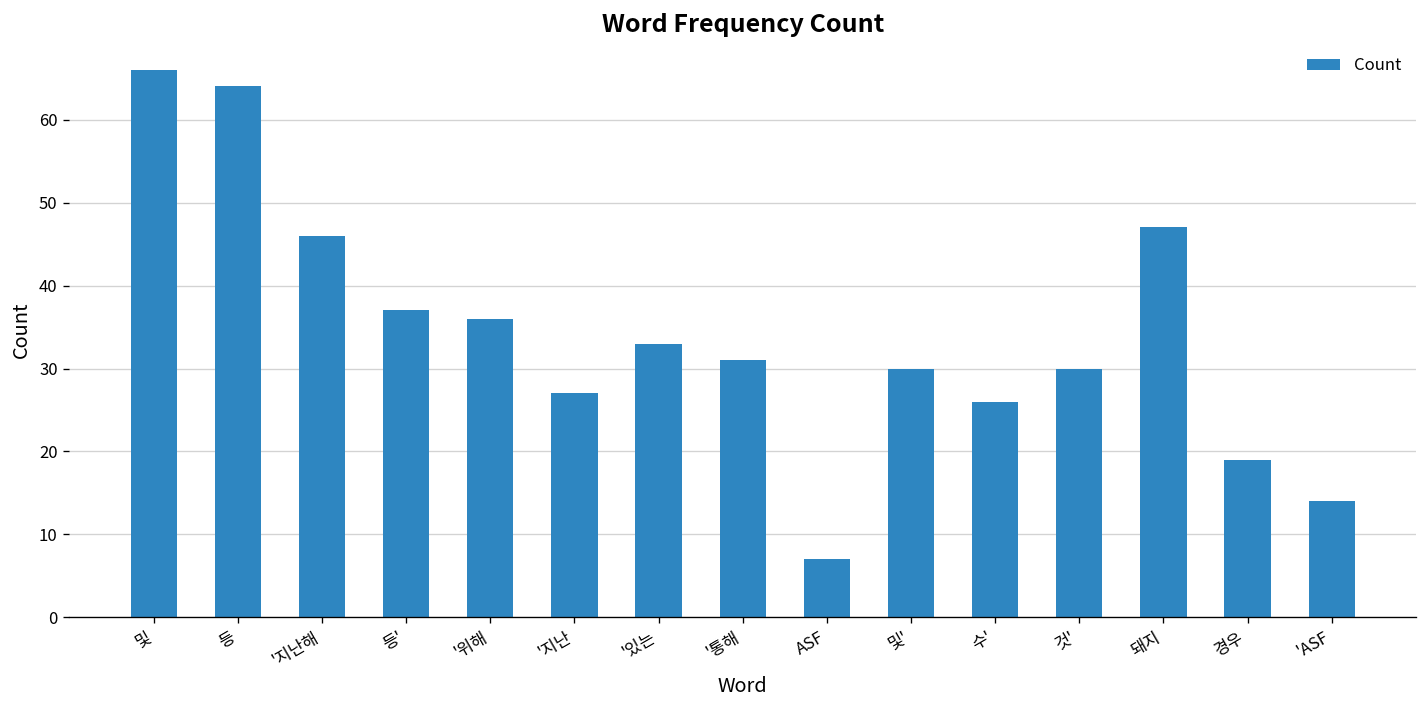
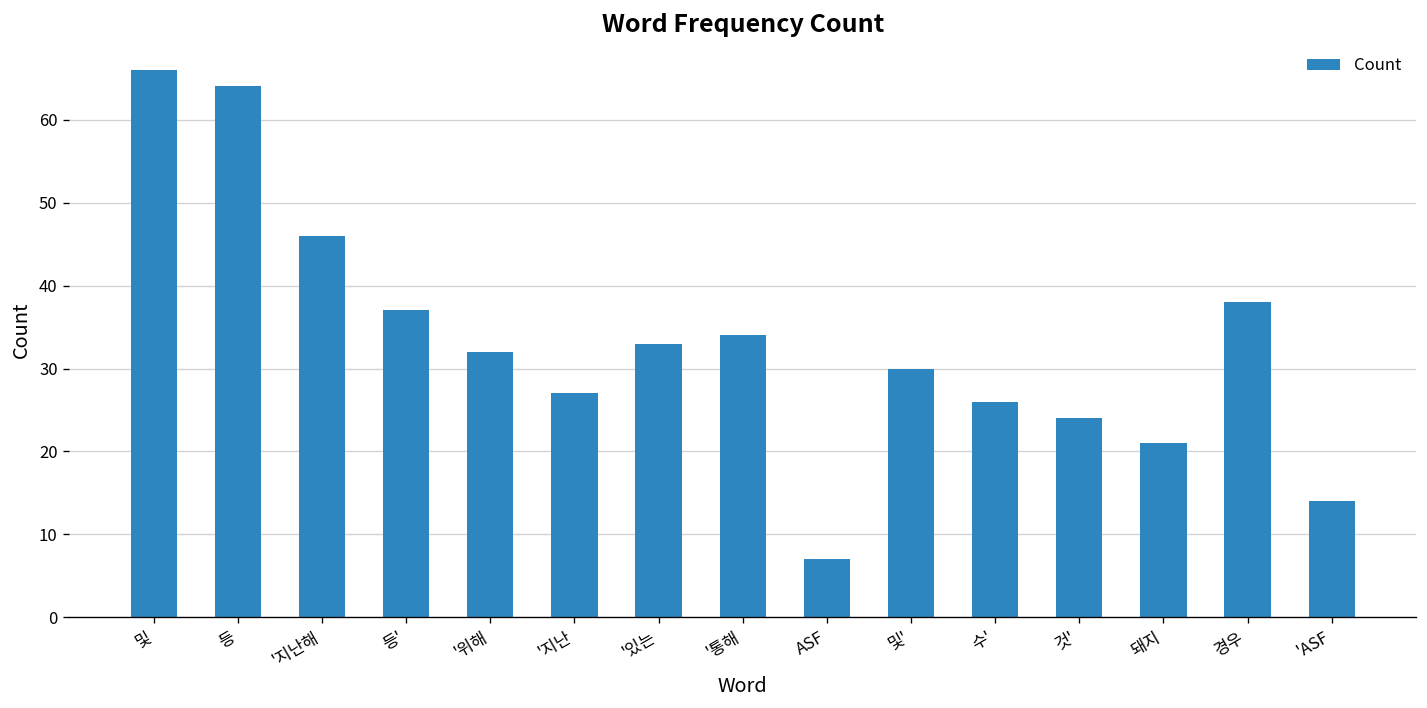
  {
    "및": 66,
    "등": 64,
    "'지난해": 46,
    "등'": 37,
-   "'위해": 36,
+   "'위해": 32,
    "'지난": 27,
    "'있는": 33,
-   "'통해": 31,
+   "'통해": 34,
    "ASF": 7,
    "및'": 30,
    "수'": 26,
-   "것'": 30,
-   "돼지": 47,
-   "경우": 19,
+   "것'": 24,
+   "돼지": 21,
+   "경우": 38,
    "'ASF": 14
  }
